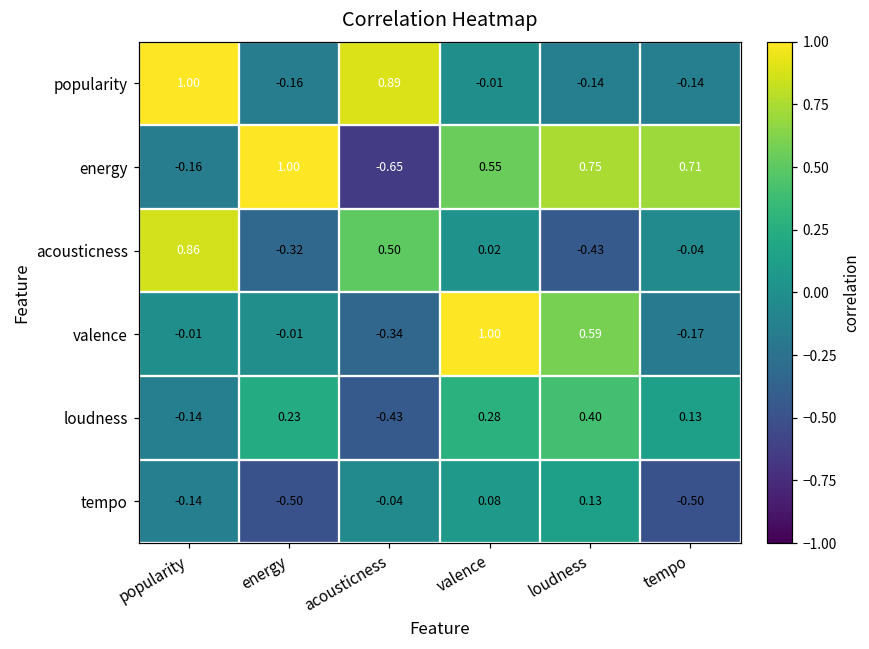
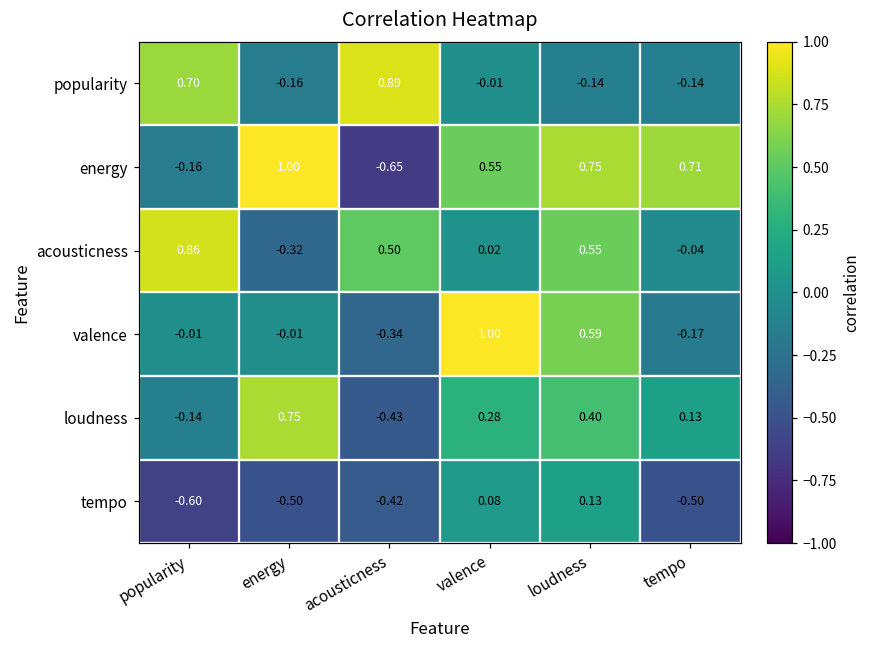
  {
    "popularity": {
-     "popularity": 1.00,
+     "popularity": 0.70,
      "energy": -0.16,
      "acousticness": 0.89,
      "valence": -0.01,
      "loudness": -0.14,
      "tempo": -0.14
    },
    "energy": {
      "popularity": -0.16,
      "energy": 1.00,
      "acousticness": -0.65,
      "valence": 0.55,
      "loudness": 0.75,
      "tempo": 0.71
    },
    "acousticness": {
      "popularity": 0.86,
      "energy": -0.32,
      "acousticness": 0.50,
      "valence": 0.02,
-     "loudness": -0.43,
+     "loudness": 0.55,
      "tempo": -0.04
    },
    "valence": {
      "popularity": -0.01,
      "energy": -0.01,
      "acousticness": -0.34,
      "valence": 1.00,
      "loudness": 0.59,
      "tempo": -0.17
    },
    "loudness": {
      "popularity": -0.14,
-     "energy": 0.23,
+     "energy": 0.75,
      "acousticness": -0.43,
      "valence": 0.28,
      "loudness": 0.40,
      "tempo": 0.13
    },
    "tempo": {
-     "popularity": -0.14,
+     "popularity": -0.60,
      "energy": -0.50,
-     "acousticness": -0.04,
+     "acousticness": -0.42,
      "valence": 0.08,
      "loudness": 0.13,
      "tempo": -0.50
    }
  }
